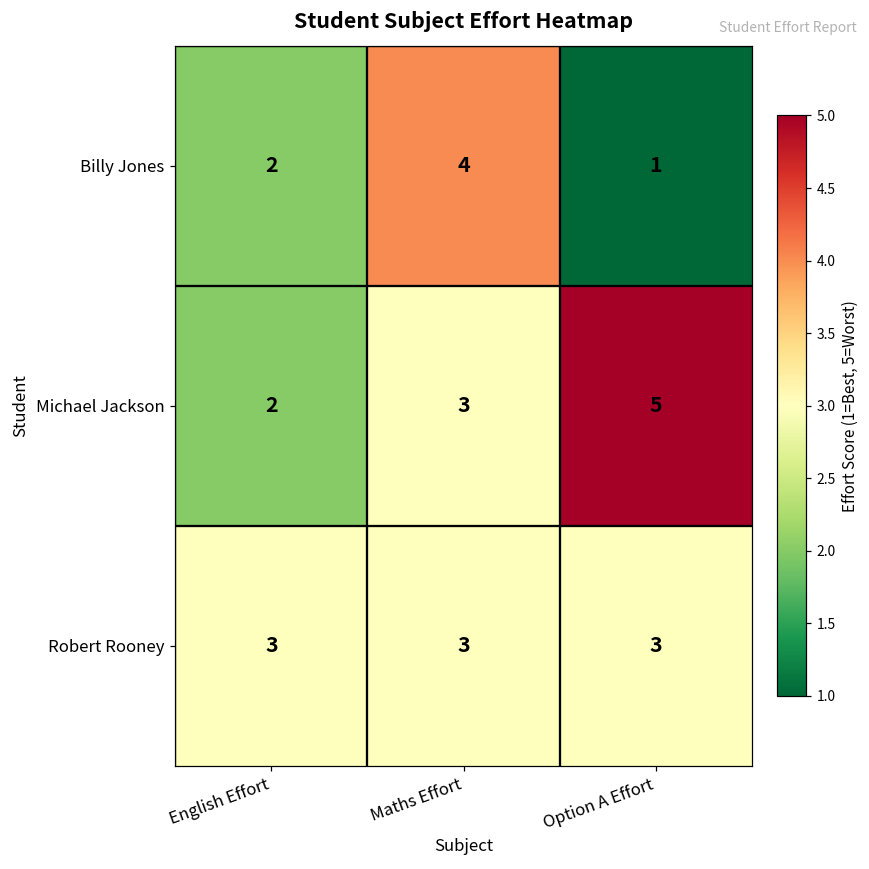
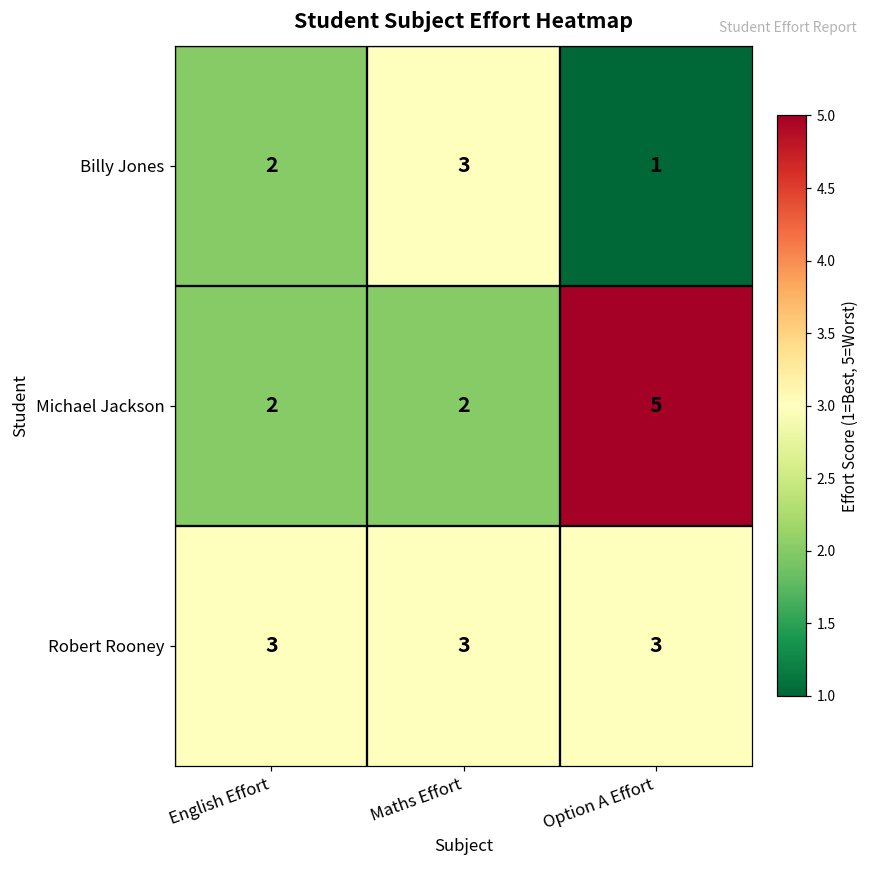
  {
    "Billy Jones": {
      "English Effort": 2,
-     "Maths Effort": 4,
+     "Maths Effort": 3,
      "Option A Effort": 1
    },
    "Michael Jackson": {
      "English Effort": 2,
-     "Maths Effort": 3,
+     "Maths Effort": 2,
      "Option A Effort": 5
    },
    "Robert Rooney": {
      "English Effort": 3,
      "Maths Effort": 3,
      "Option A Effort": 3
    }
  }
